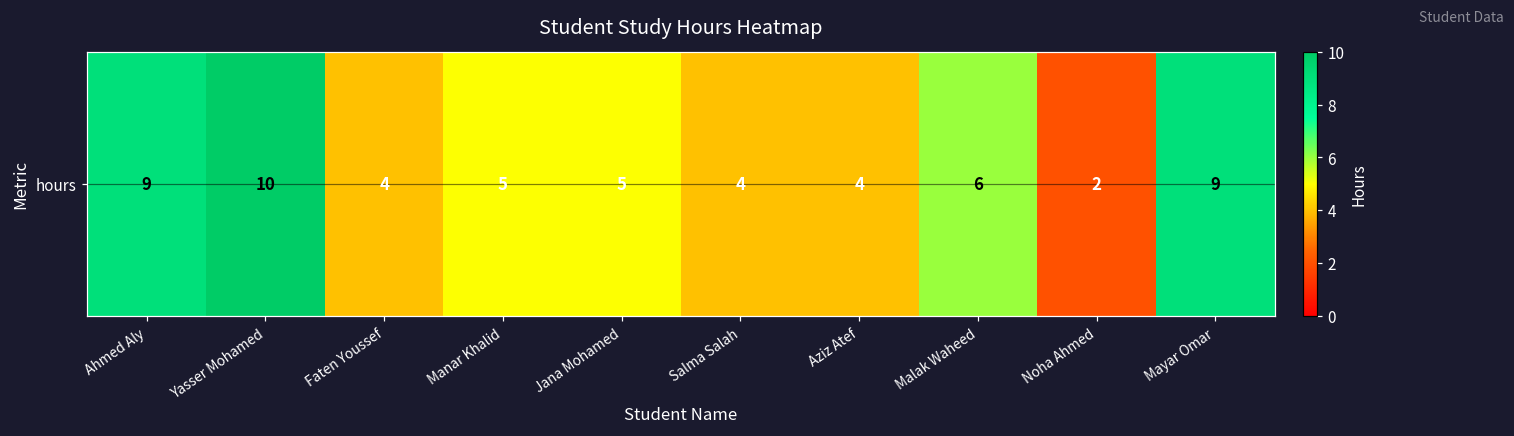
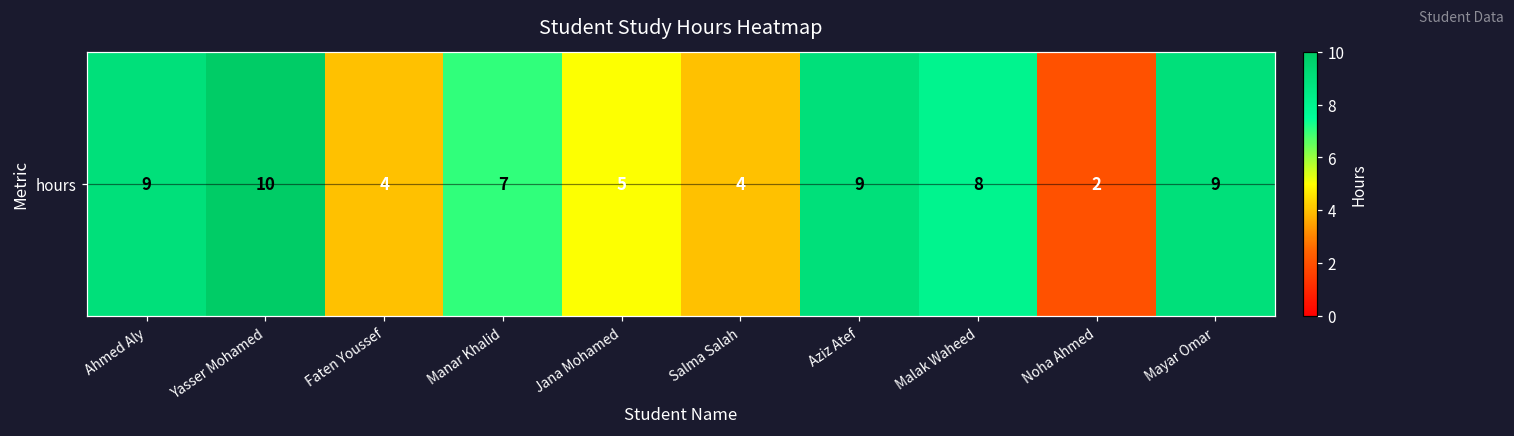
  {
    "hours": {
      "Ahmed Aly": 9,
      "Yasser Mohamed": 10,
      "Faten Youssef": 4,
-     "Manar Khalid": 5,
+     "Manar Khalid": 7,
      "Jana Mohamed": 5,
      "Salma Salah": 4,
-     "Aziz Atef": 4,
-     "Malak Waheed": 6,
+     "Aziz Atef": 9,
+     "Malak Waheed": 8,
      "Noha Ahmed": 2,
      "Mayar Omar": 9
    }
  }
